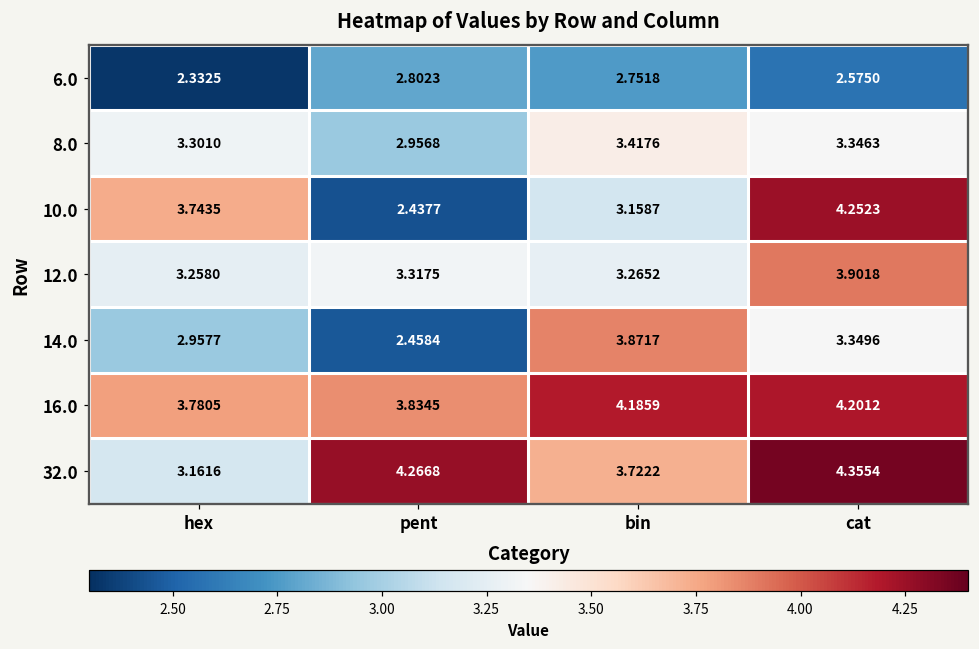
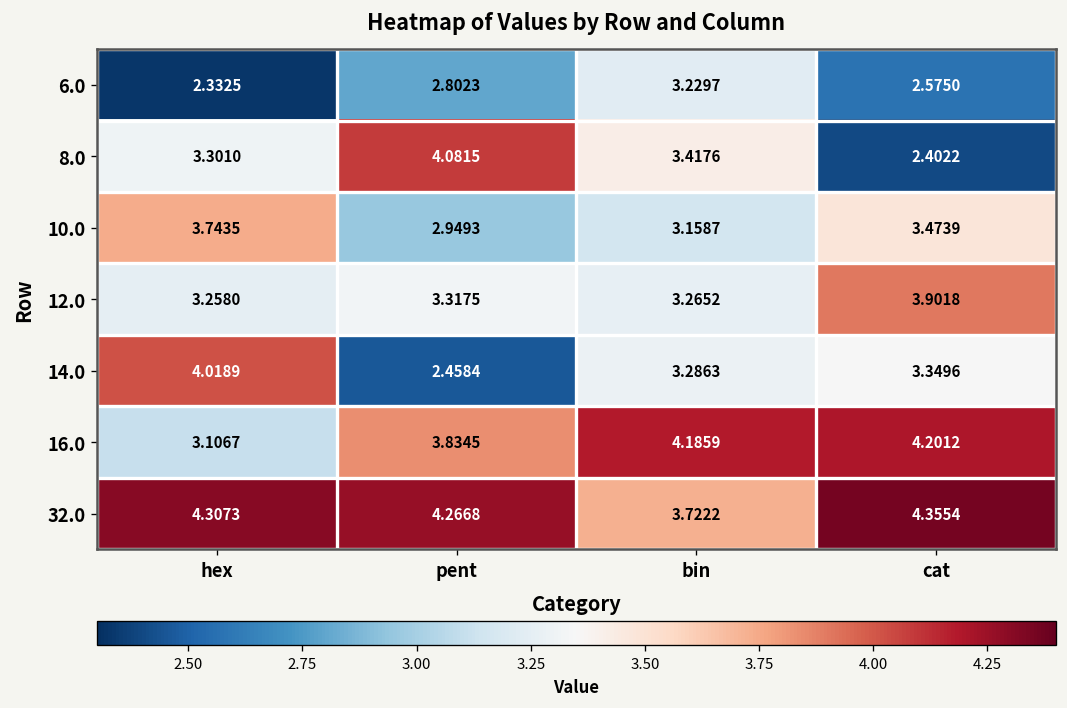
  {
    "6.0": {
      "hex": 2.3325,
      "pent": 2.8023,
-     "bin": 2.7518,
+     "bin": 3.2297,
      "cat": 2.5750
    },
    "8.0": {
      "hex": 3.3010,
-     "pent": 2.9568,
+     "pent": 4.0815,
      "bin": 3.4176,
-     "cat": 3.3463
+     "cat": 2.4022
    },
    "10.0": {
      "hex": 3.7435,
-     "pent": 2.4377,
+     "pent": 2.9493,
      "bin": 3.1587,
-     "cat": 4.2523
+     "cat": 3.4739
    },
    "12.0": {
      "hex": 3.2580,
      "pent": 3.3175,
      "bin": 3.2652,
      "cat": 3.9018
    },
    "14.0": {
-     "hex": 2.9577,
+     "hex": 4.0189,
      "pent": 2.4584,
-     "bin": 3.8717,
+     "bin": 3.2863,
      "cat": 3.3496
    },
    "16.0": {
-     "hex": 3.7805,
+     "hex": 3.1067,
      "pent": 3.8345,
      "bin": 4.1859,
      "cat": 4.2012
    },
    "32.0": {
-     "hex": 3.1616,
+     "hex": 4.3073,
      "pent": 4.2668,
      "bin": 3.7222,
      "cat": 4.3554
    }
  }
